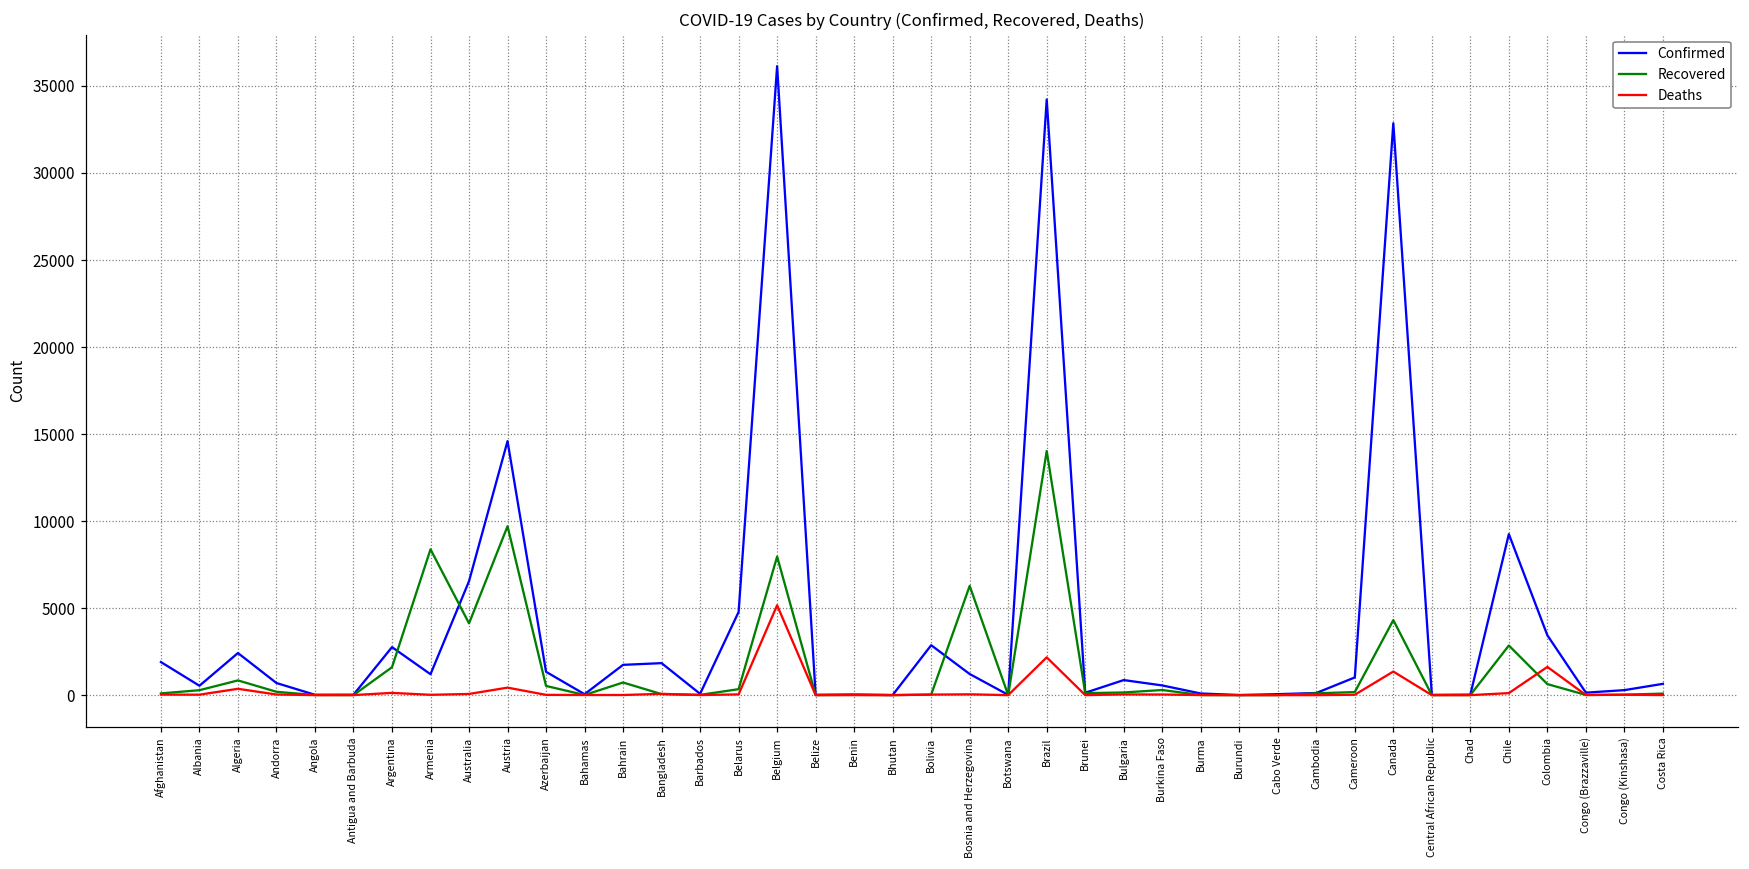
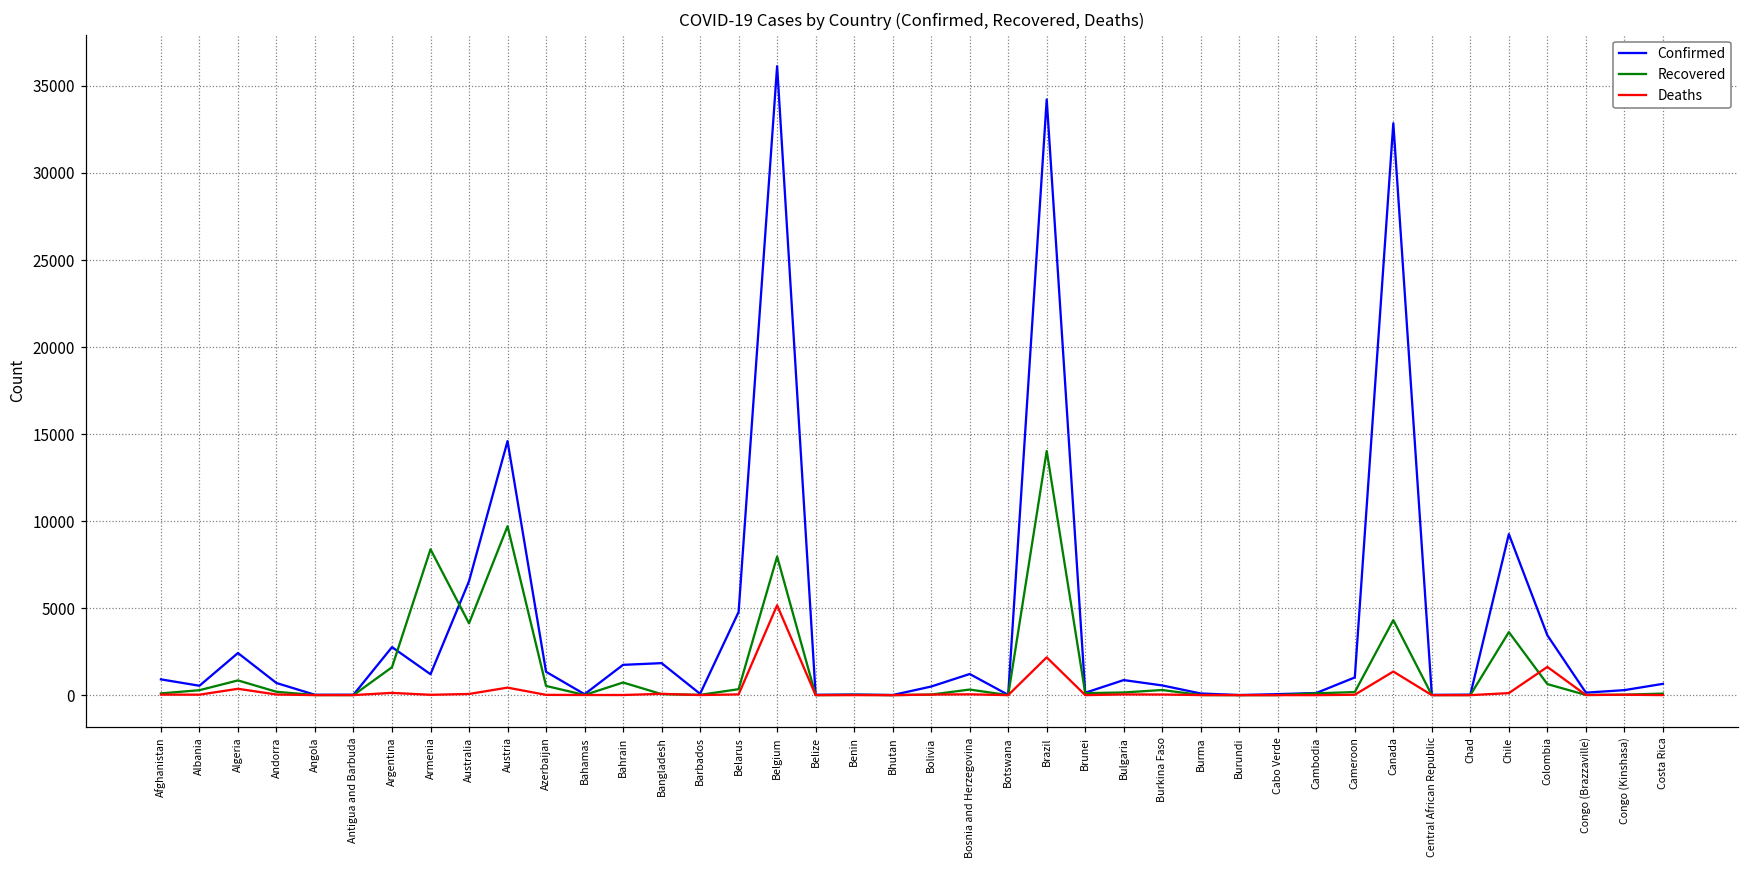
  {
    "Confirmed": {
-     "Afghanistan": 1900,
+     "Afghanistan": 900,
      "Albania": 500,
      "Algeria": 2400,
      "Andorra": 700,
      "Argentina": 2800,
      "Armenia": 1200,
      "Australia": 6500,
      "Austria": 14600,
      "Azerbaijan": 1300,
      "Bahrain": 1700,
      "Bangladesh": 1800,
      "Belarus": 4800,
      "Belgium": 36100,
-     "Bolivia": 2900,
+     "Bolivia": 500,
      "Bosnia and Herzegovina": 1200,
      "Brazil": 34200,
      "Bulgaria": 900,
      "Burkina Faso": 600,
      "Cameroon": 1000,
      "Canada": 32900,
      "Chile": 9300,
      "Colombia": 3400,
      "Congo (Kinshasa)": 300,
      "Costa Rica": 600
    },
    "Recovered": {
      "Albania": 300,
      "Algeria": 800,
      "Argentina": 1600,
      "Armenia": 8400,
      "Australia": 4100,
      "Austria": 9700,
      "Azerbaijan": 500,
      "Bahrain": 700,
      "Belarus": 300,
      "Belgium": 8000,
-     "Bosnia and Herzegovina": 6300,
+     "Bosnia and Herzegovina": 300,
      "Brazil": 14000,
      "Burkina Faso": 300,
      "Canada": 4300,
-     "Chile": 2900,
+     "Chile": 3600,
      "Colombia": 600
    },
    "Deaths": {
      "Albania": 0,
      "Algeria": 400,
      "Argentina": 100,
      "Armenia": 0,
      "Australia": 100,
      "Austria": 400,
      "Azerbaijan": 0,
      "Bahrain": 0,
      "Belarus": 0,
      "Belgium": 5200,
      "Bosnia and Herzegovina": 0,
      "Brazil": 2200,
      "Burkina Faso": 0,
      "Canada": 1400,
      "Chile": 100,
      "Colombia": 1600
    }
  }
